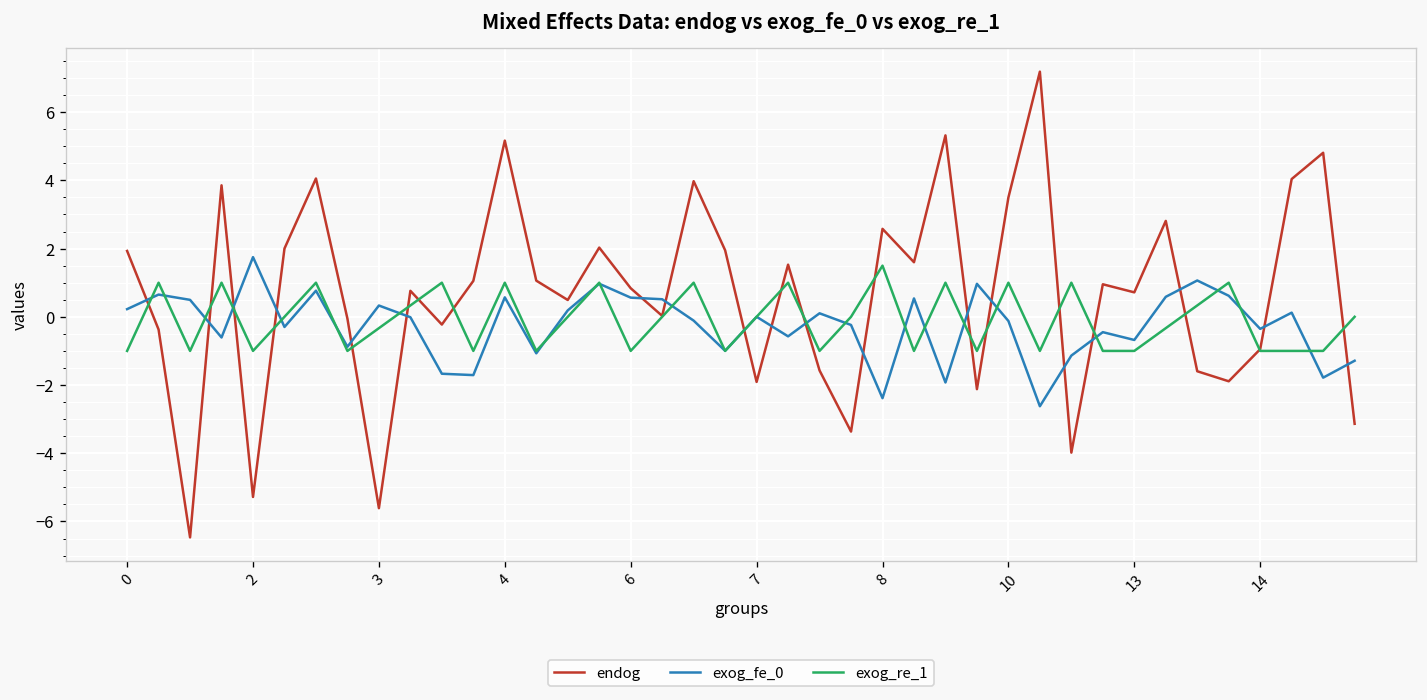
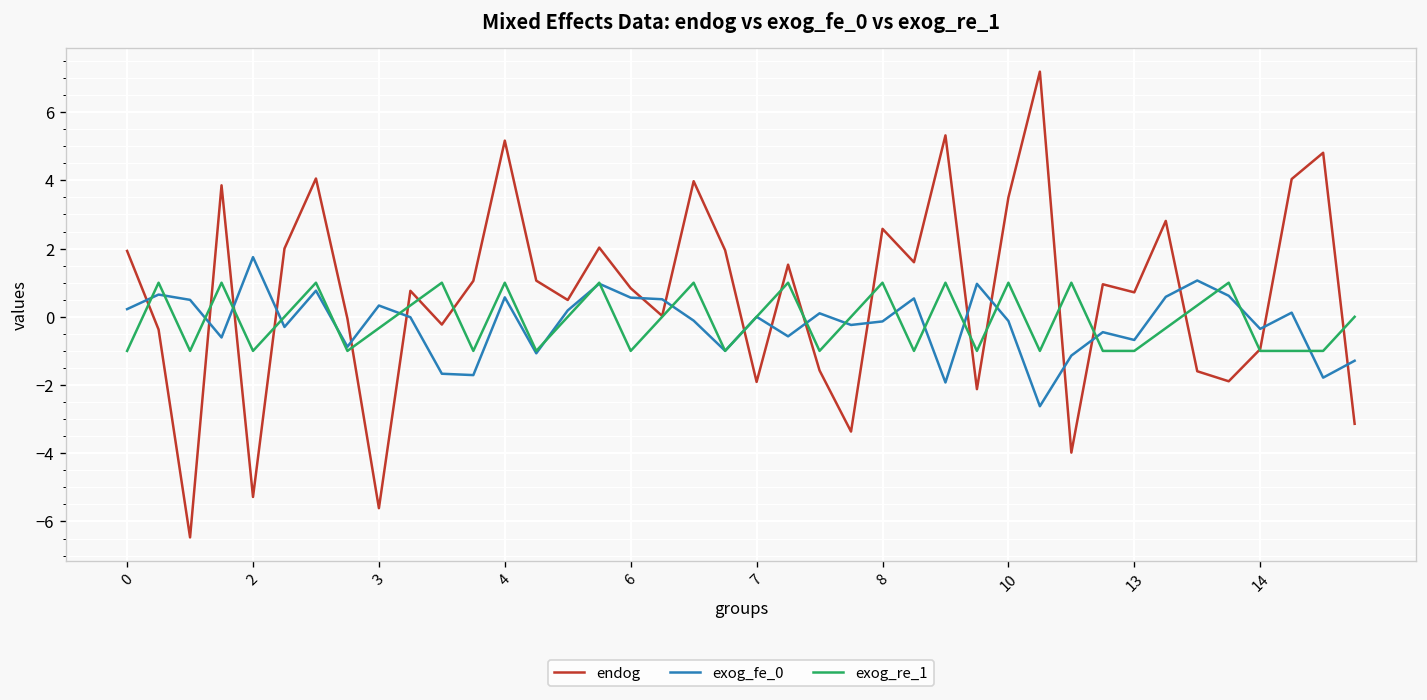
  {
    "endog": {
      "0": 1.9,
      "4": 5.2,
      "8": 2.6
    },
    "exog_fe_0": {
      "0": 0.2,
      "4": 0.6,
-     "8": -2.4
+     "8": -0.1
    },
    "exog_re_1": {
      "0": -1.0,
      "4": 1.0,
-     "8": 1.5
+     "8": 1.0
    }
  }
